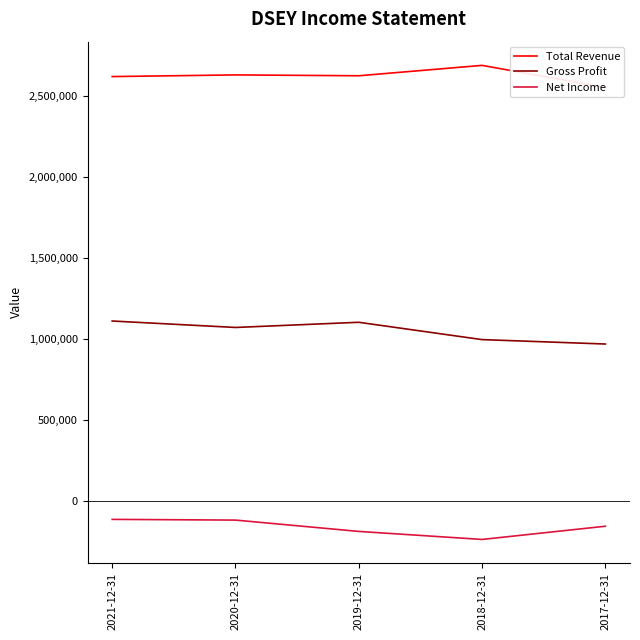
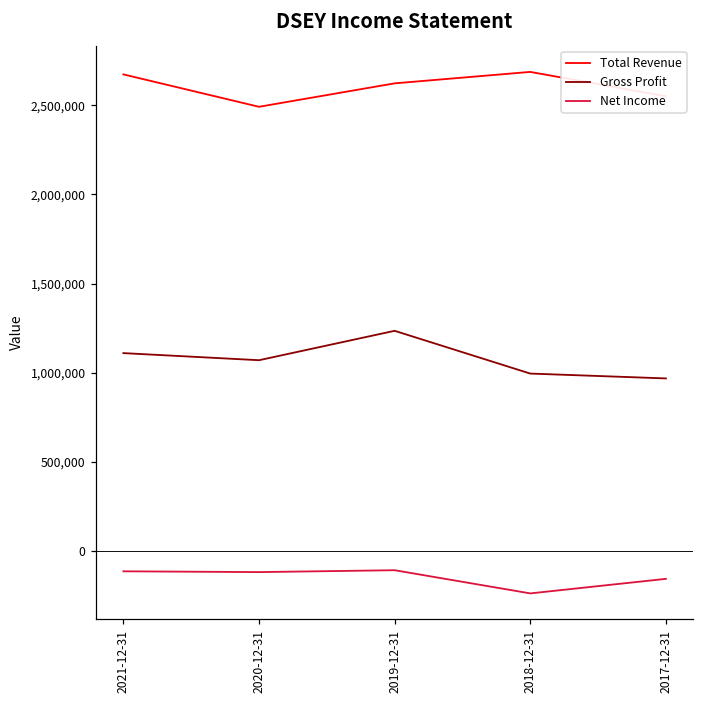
  {
    "Total Revenue": {
-     "2021-12-31": "2,620,000",
-     "2020-12-31": "2,630,000",
+     "2021-12-31": "2,670,000",
+     "2020-12-31": "2,490,000",
      "2019-12-31": "2,620,000",
      "2018-12-31": "2,690,000"
    },
    "Gross Profit": {
      "2021-12-31": "1,110,000",
      "2020-12-31": "1,070,000",
-     "2019-12-31": "1,100,000",
+     "2019-12-31": "1,230,000",
      "2018-12-31": "990,000",
      "2017-12-31": "970,000"
    },
    "Net Income": {
      "2021-12-31": "-120,000",
      "2020-12-31": "-120,000",
-     "2019-12-31": "-190,000",
+     "2019-12-31": "-110,000",
      "2018-12-31": "-240,000",
      "2017-12-31": "-160,000"
    }
  }
